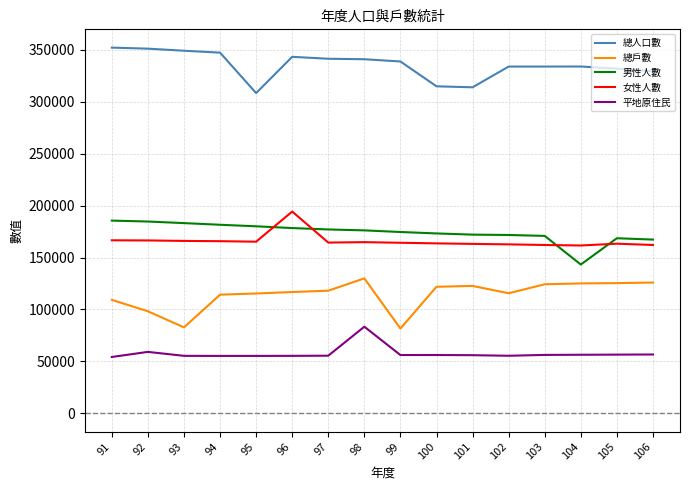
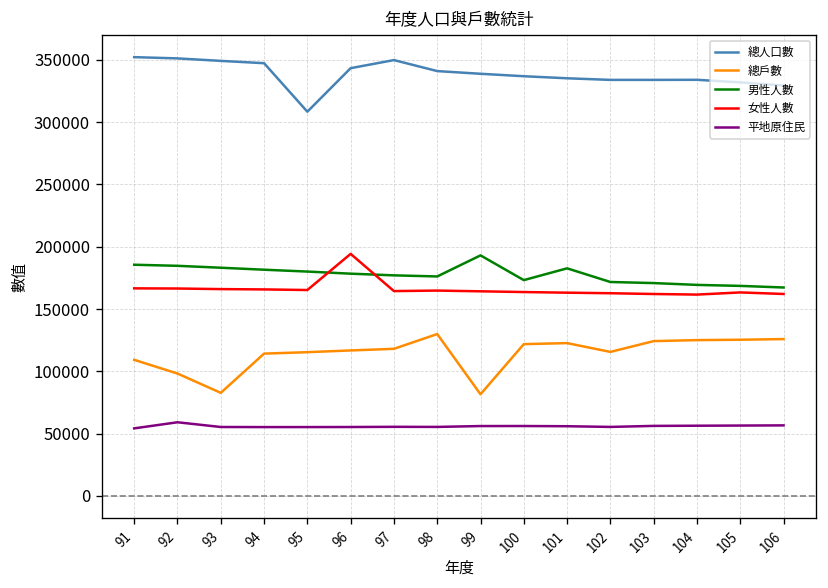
  {
    "總人口數": {
      "91": 352000,
      "92": 351000,
      "93": 349000,
      "94": 347000,
      "95": 308000,
      "96": 343000,
-     "97": 341000,
+     "97": 350000,
      "98": 341000,
      "99": 339000,
-     "100": 315000,
-     "101": 314000,
+     "100": 337000,
+     "101": 335000,
      "102": 334000,
      "103": 334000,
      "104": 334000
    },
    "總戶數": {
      "91": 109000,
      "92": 98000,
      "93": 83000,
      "94": 114000,
      "95": 115000,
      "96": 117000,
      "97": 118000,
      "98": 130000,
      "99": 82000,
      "100": 122000,
      "101": 123000,
      "102": 116000,
      "103": 124000,
      "104": 125000,
      "105": 125000,
      "106": 126000
    },
    "男性人數": {
      "91": 186000,
      "92": 185000,
      "93": 183000,
      "94": 182000,
      "95": 180000,
      "96": 178000,
      "97": 177000,
      "98": 176000,
-     "99": 175000,
+     "99": 193000,
      "100": 173000,
-     "101": 172000,
+     "101": 183000,
      "102": 172000,
      "103": 171000,
-     "104": 143000,
+     "104": 169000,
      "105": 169000,
      "106": 167000
    },
    "女性人數": {
      "91": 167000,
      "92": 166000,
      "93": 166000,
      "94": 166000,
      "95": 165000,
      "96": 194000,
      "97": 164000,
      "98": 165000,
      "99": 164000,
      "100": 164000,
      "101": 163000,
      "102": 163000,
      "103": 162000,
      "104": 162000,
      "105": 163000,
      "106": 162000
    },
    "平地原住民": {
      "91": 54000,
      "92": 59000,
      "93": 55000,
      "94": 55000,
      "95": 55000,
      "96": 55000,
      "97": 55000,
-     "98": 83000,
+     "98": 55000,
      "99": 56000,
      "100": 56000,
      "101": 56000,
      "102": 55000,
      "103": 56000,
      "104": 56000,
      "105": 56000,
      "106": 57000
    }
  }
